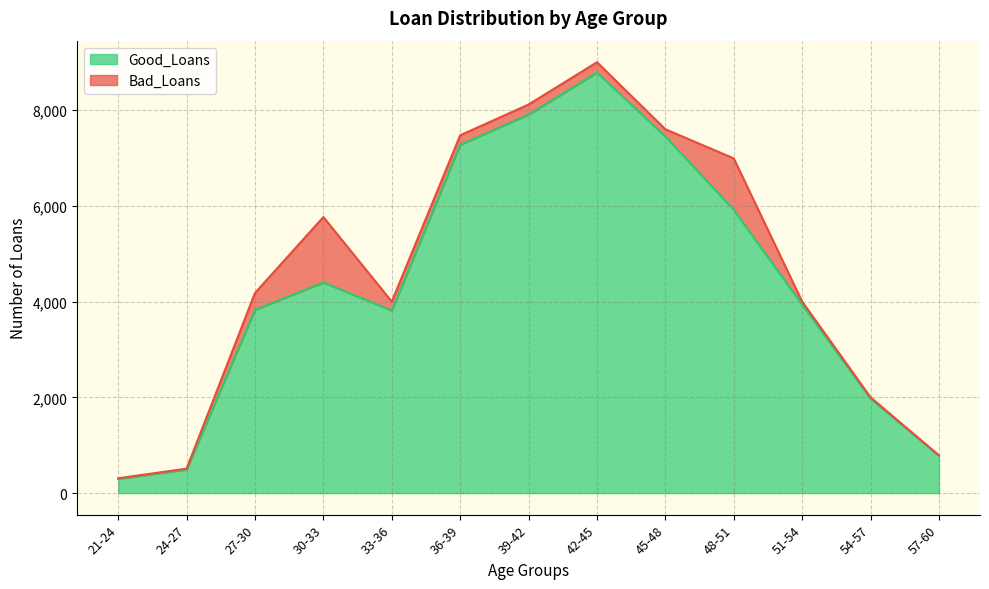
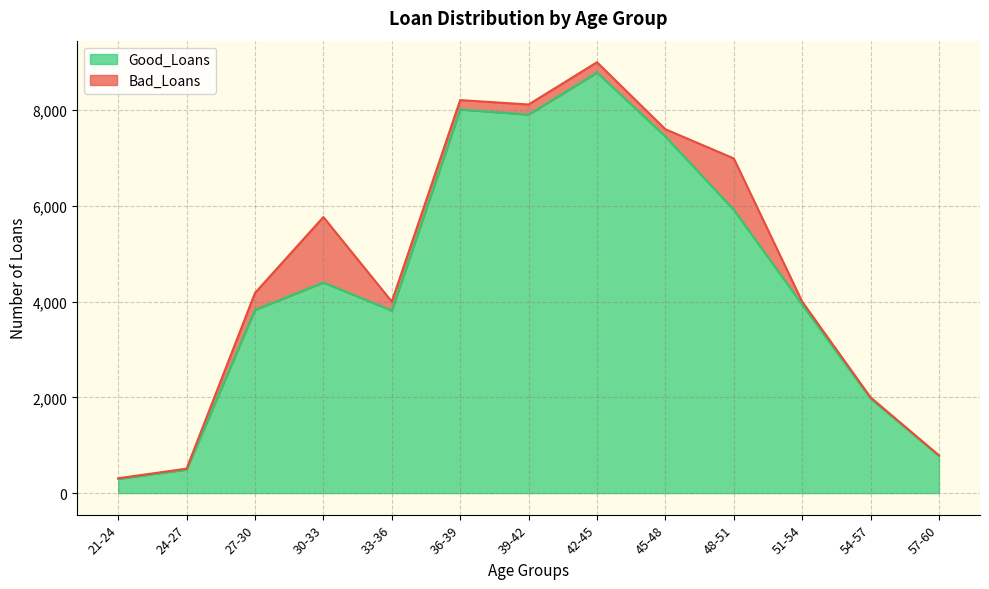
  {
    "Good_Loans": {
      "27-30": "3,800",
      "30-33": "4,400",
      "33-36": "3,800",
-     "36-39": "7,300",
+     "36-39": "8,000",
      "39-42": "7,900",
      "42-45": "8,800",
      "45-48": "7,400",
      "48-51": "5,900",
      "51-54": "3,900"
    },
    "Bad_Loans": {
      "27-30": "400",
      "30-33": "1,400",
      "33-36": "200",
      "36-39": "200",
      "39-42": "200",
      "42-45": "200",
      "45-48": "200",
      "48-51": "1,100",
      "51-54": "100"
    }
  }
